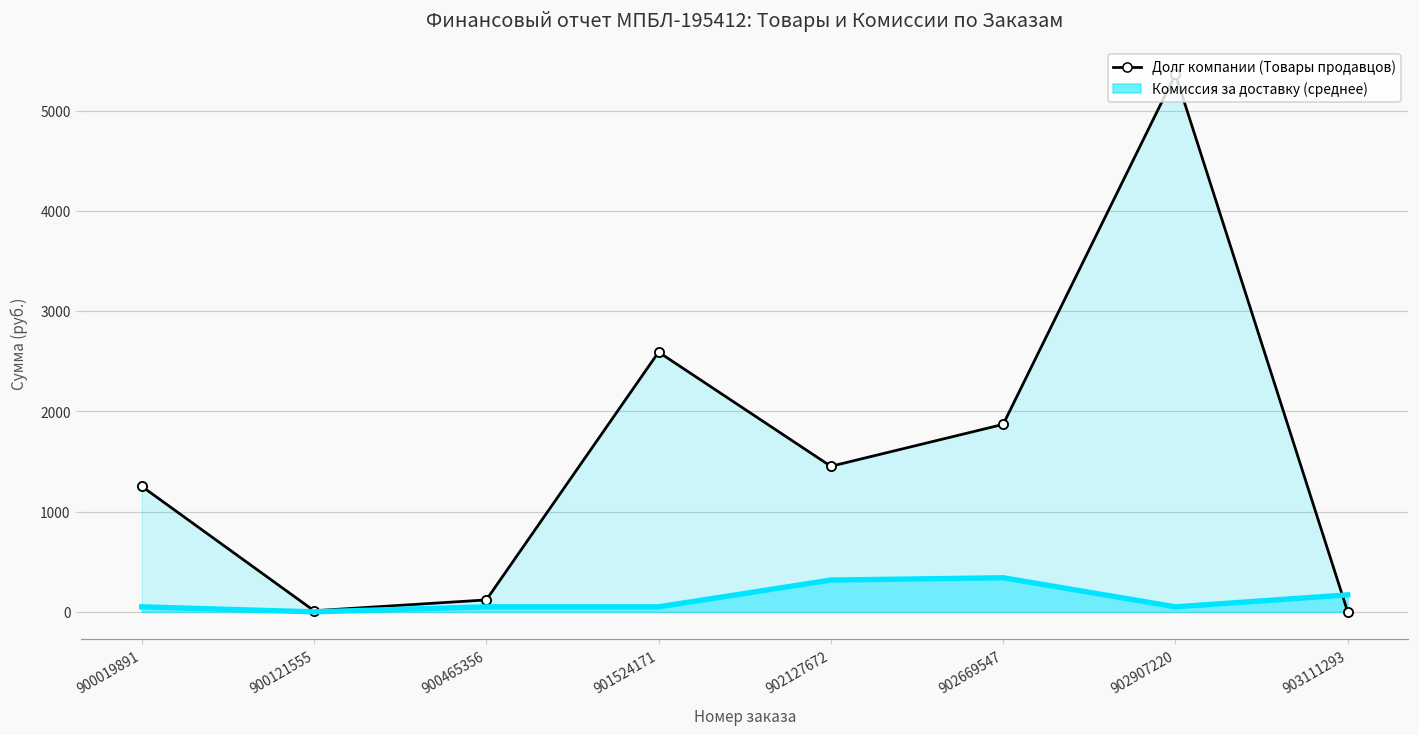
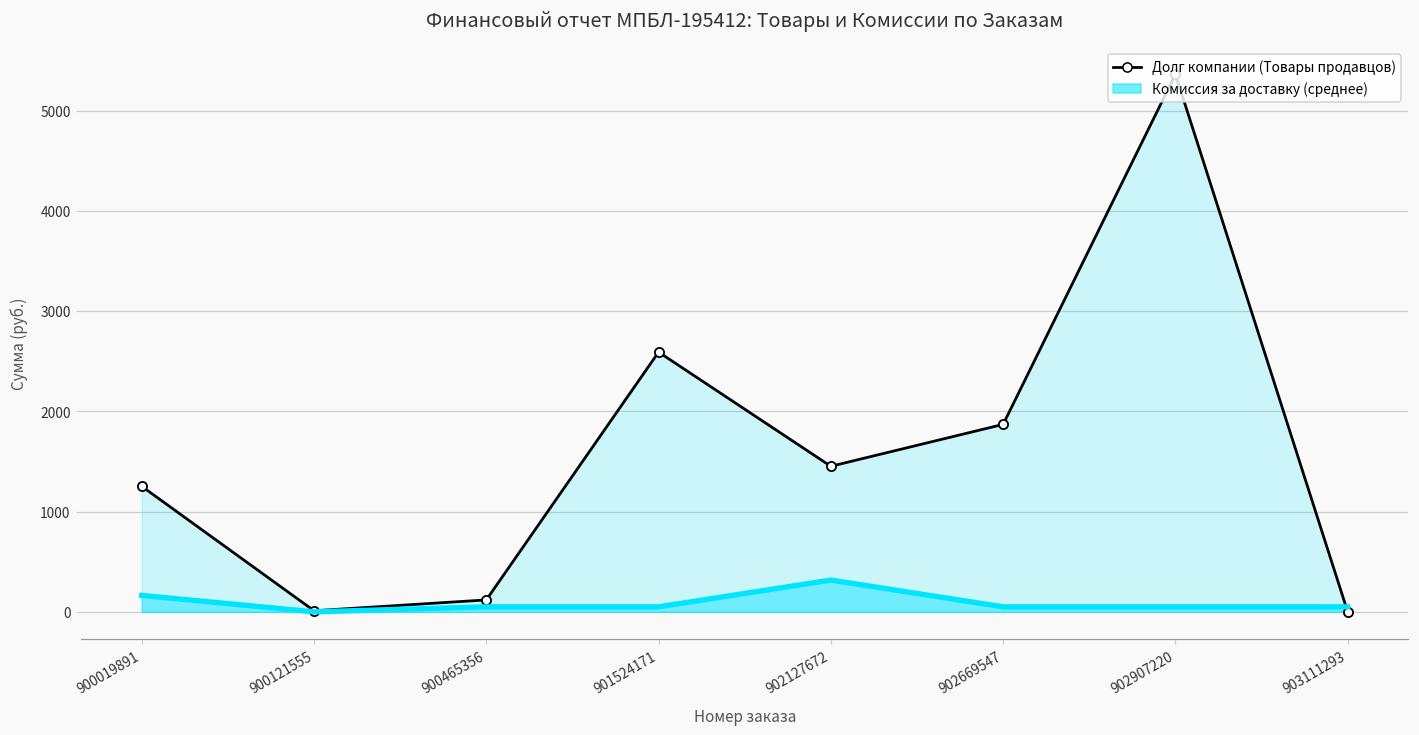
  {
    "Долг компании (Товары продавцов)": {
      "900019891": 1300,
      "900465356": 100,
      "901524171": 2600,
      "902127672": 1500,
      "902669547": 1900,
      "903111293": 0
    },
    "Комиссия за доставку (среднее)": {
-     "900019891": 100,
+     "900019891": 200,
      "900465356": 100,
      "901524171": 100,
      "902127672": 300,
-     "902669547": 300,
+     "902669547": 100,
      "902907220": 100,
-     "903111293": 200
+     "903111293": 100
    }
  }
